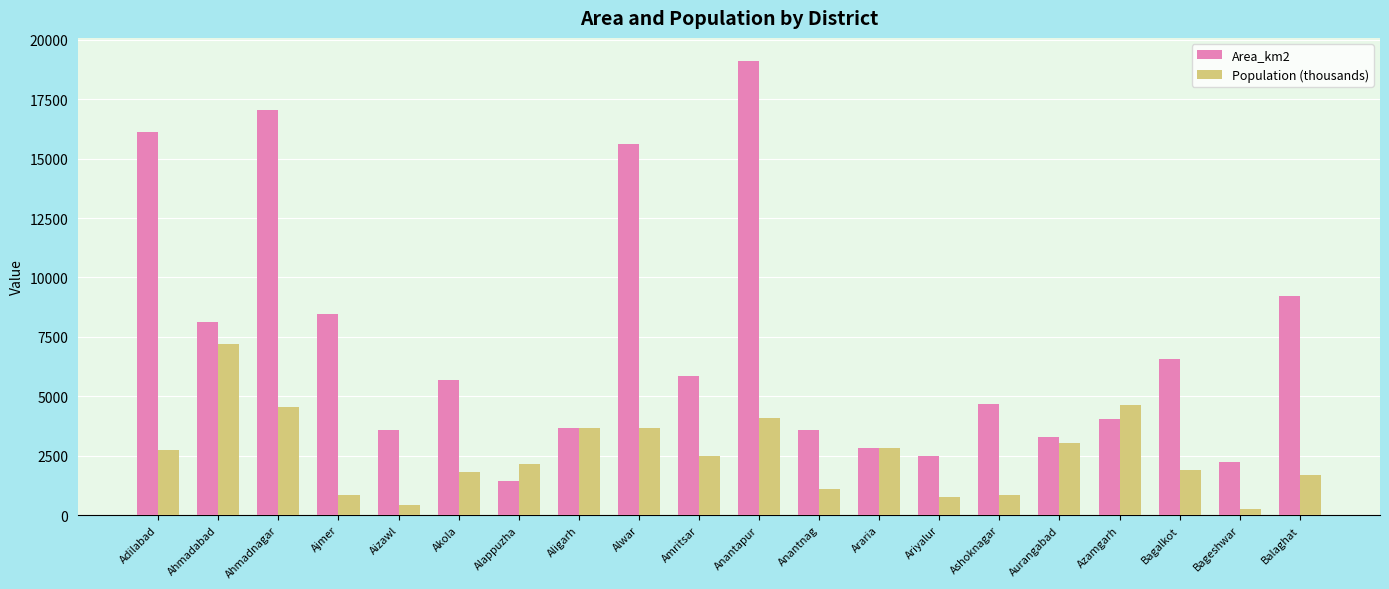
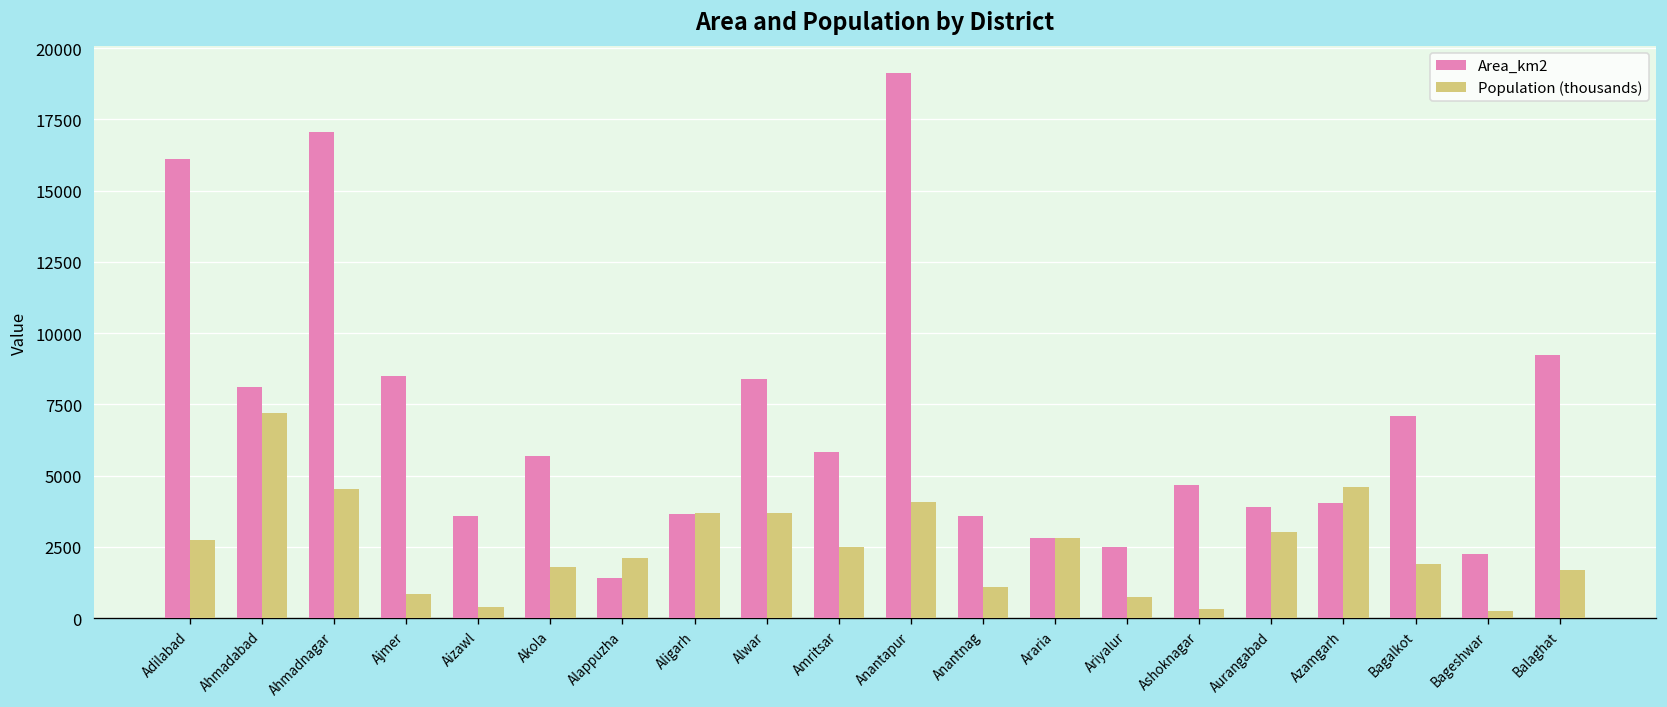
  {
    "Area_km2": {
      "Adilabad": 16100,
      "Ahmadabad": 8100,
      "Ahmadnagar": 17000,
      "Ajmer": 8500,
      "Aizawl": 3600,
      "Akola": 5700,
      "Alappuzha": 1400,
      "Aligarh": 3700,
-     "Alwar": 15600,
+     "Alwar": 8400,
      "Amritsar": 5800,
      "Anantapur": 19100,
      "Anantnag": 3600,
      "Araria": 2800,
      "Ariyalur": 2500,
      "Ashoknagar": 4700,
-     "Aurangabad": 3300,
+     "Aurangabad": 3900,
      "Azamgarh": 4100,
-     "Bagalkot": 6600,
+     "Bagalkot": 7100,
      "Bageshwar": 2200,
      "Balaghat": 9200
    },
    "Population (thousands)": {
      "Adilabad": 2700,
      "Ahmadabad": 7200,
      "Ahmadnagar": 4500,
      "Ajmer": 800,
      "Aizawl": 400,
      "Akola": 1800,
      "Alappuzha": 2100,
      "Aligarh": 3700,
      "Alwar": 3700,
      "Amritsar": 2500,
      "Anantapur": 4100,
      "Anantnag": 1100,
      "Araria": 2800,
      "Ariyalur": 800,
-     "Ashoknagar": 800,
+     "Ashoknagar": 300,
      "Aurangabad": 3000,
      "Azamgarh": 4600,
      "Bagalkot": 1900,
      "Bageshwar": 300,
      "Balaghat": 1700
    }
  }
